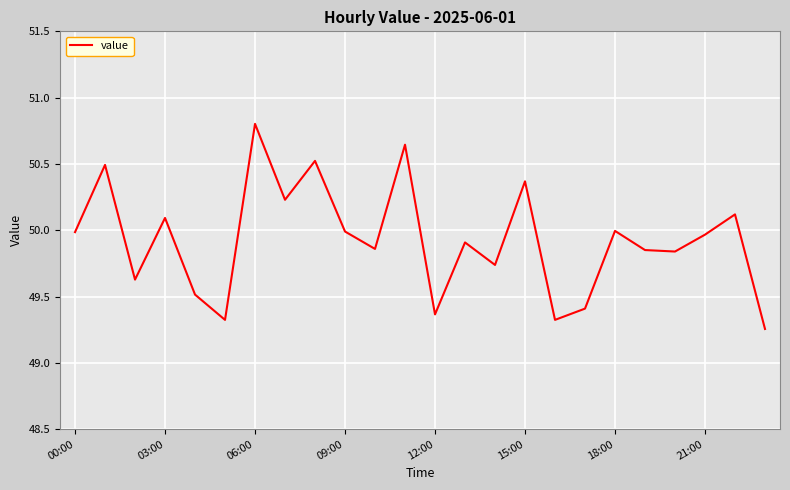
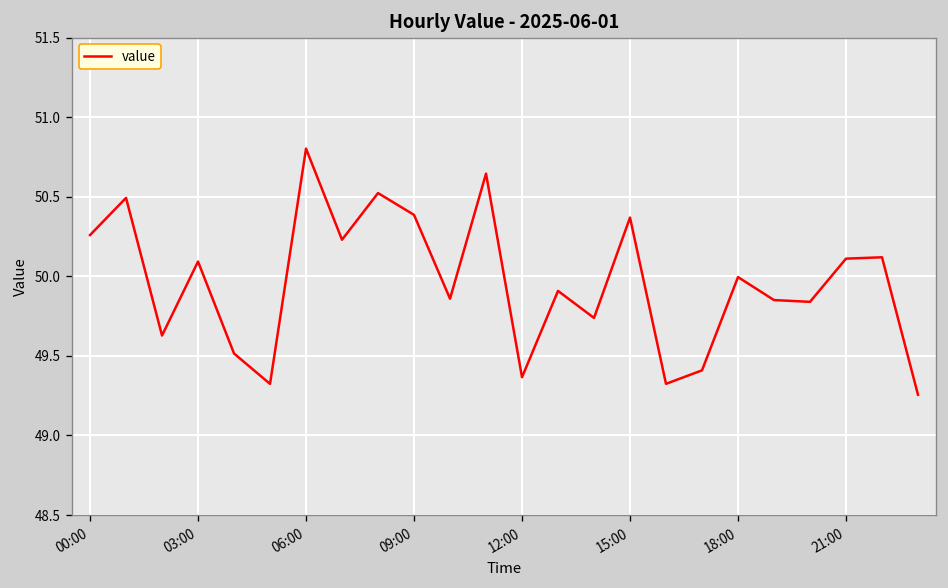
  {
-   "00:00": 49.99,
+   "00:00": 50.26,
    "03:00": 50.09,
    "06:00": 50.80,
-   "09:00": 49.99,
+   "09:00": 50.39,
    "12:00": 49.37,
    "15:00": 50.37,
    "18:00": 50.00,
-   "21:00": 49.97
+   "21:00": 50.11
  }
